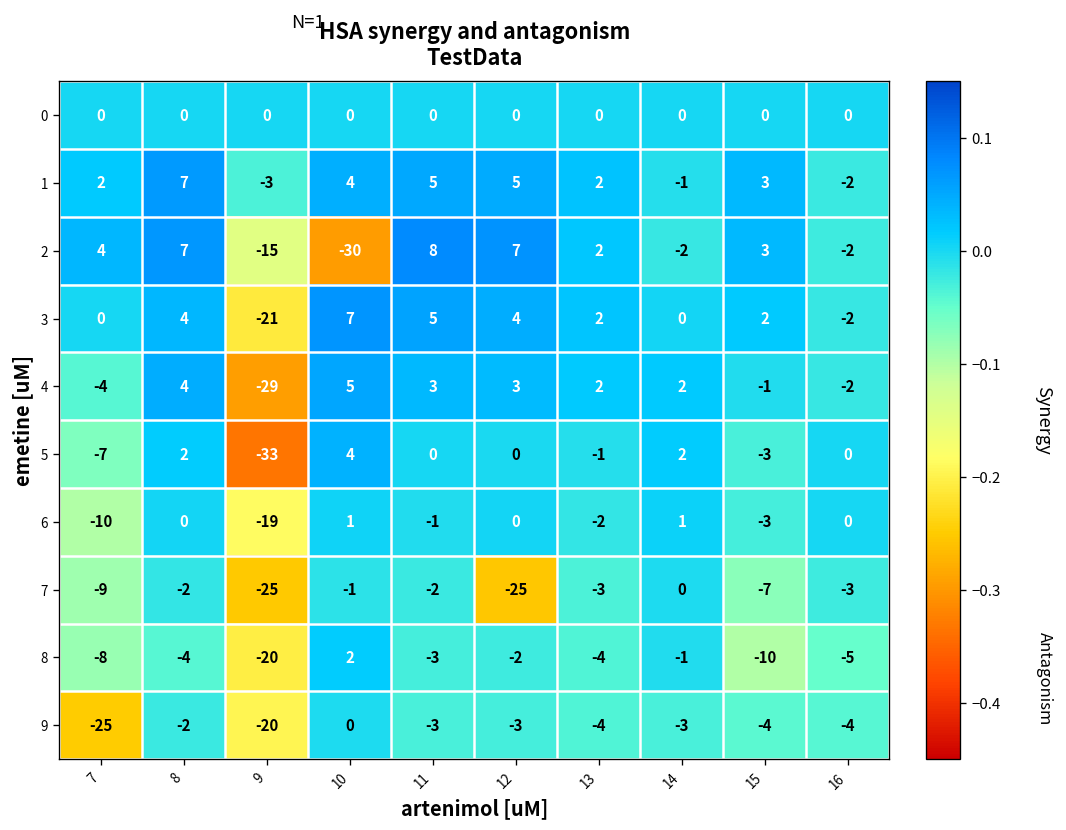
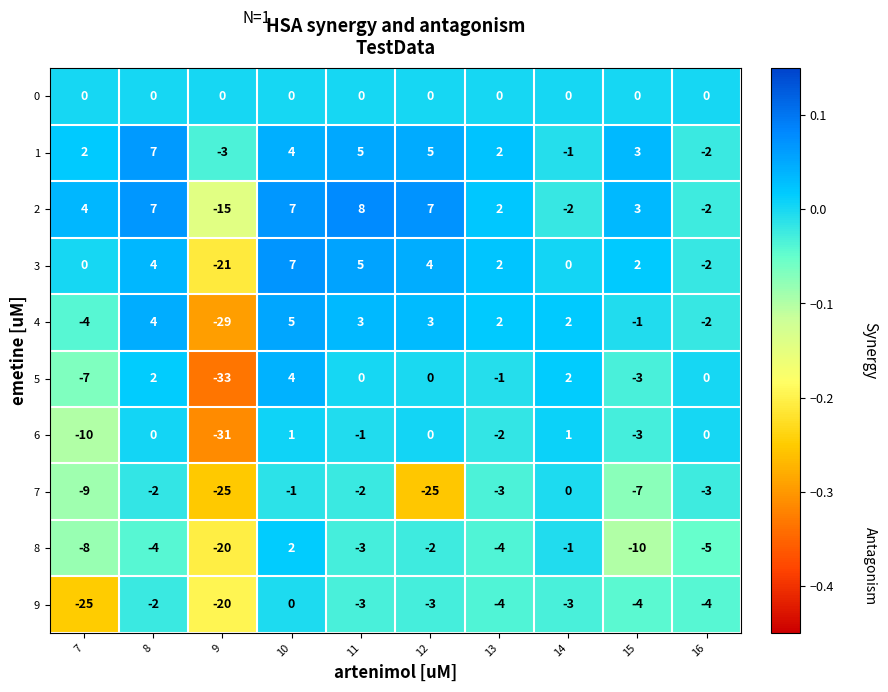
  {
    "0": {
      "7": 0,
      "8": 0,
      "9": 0,
      "10": 0,
      "11": 0,
      "12": 0,
      "13": 0,
      "14": 0,
      "15": 0,
      "16": 0
    },
    "1": {
      "7": 2,
      "8": 7,
      "9": -3,
      "10": 4,
      "11": 5,
      "12": 5,
      "13": 2,
      "14": -1,
      "15": 3,
      "16": -2
    },
    "2": {
      "7": 4,
      "8": 7,
      "9": -15,
-     "10": -30,
+     "10": 7,
      "11": 8,
      "12": 7,
      "13": 2,
      "14": -2,
      "15": 3,
      "16": -2
    },
    "3": {
      "7": 0,
      "8": 4,
      "9": -21,
      "10": 7,
      "11": 5,
      "12": 4,
      "13": 2,
      "14": 0,
      "15": 2,
      "16": -2
    },
    "4": {
      "7": -4,
      "8": 4,
      "9": -29,
      "10": 5,
      "11": 3,
      "12": 3,
      "13": 2,
      "14": 2,
      "15": -1,
      "16": -2
    },
    "5": {
      "7": -7,
      "8": 2,
      "9": -33,
      "10": 4,
      "11": 0,
      "12": 0,
      "13": -1,
      "14": 2,
      "15": -3,
      "16": 0
    },
    "6": {
      "7": -10,
      "8": 0,
-     "9": -19,
+     "9": -31,
      "10": 1,
      "11": -1,
      "12": 0,
      "13": -2,
      "14": 1,
      "15": -3,
      "16": 0
    },
    "7": {
      "7": -9,
      "8": -2,
      "9": -25,
      "10": -1,
      "11": -2,
      "12": -25,
      "13": -3,
      "14": 0,
      "15": -7,
      "16": -3
    },
    "8": {
      "7": -8,
      "8": -4,
      "9": -20,
      "10": 2,
      "11": -3,
      "12": -2,
      "13": -4,
      "14": -1,
      "15": -10,
      "16": -5
    },
    "9": {
      "7": -25,
      "8": -2,
      "9": -20,
      "10": 0,
      "11": -3,
      "12": -3,
      "13": -4,
      "14": -3,
      "15": -4,
      "16": -4
    }
  }
